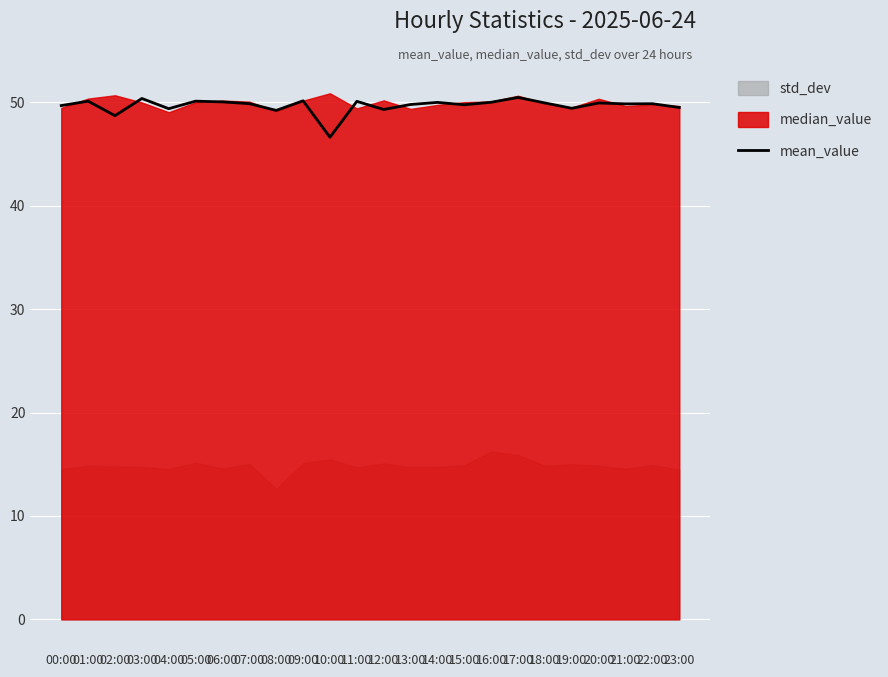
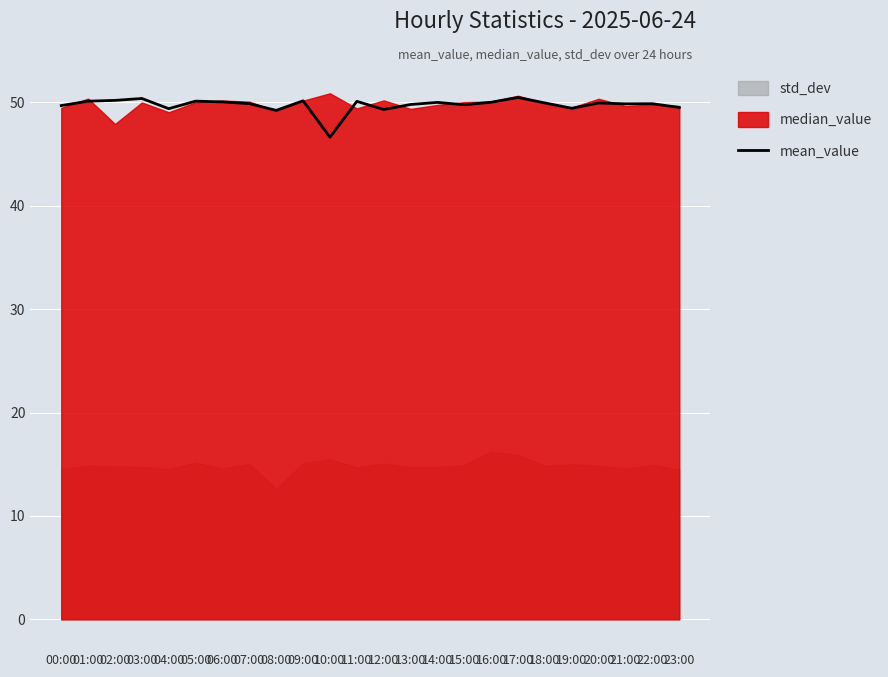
  {
    "std_dev": {
      "00:00": 14.5,
      "01:00": 14.9,
      "02:00": 14.8,
      "03:00": 14.8,
      "04:00": 14.5,
      "05:00": 15.2,
      "06:00": 14.6,
      "07:00": 15.0,
      "08:00": 12.6,
      "09:00": 15.1,
      "10:00": 15.5,
      "11:00": 14.7,
      "12:00": 15.1,
      "13:00": 14.7,
      "14:00": 14.8,
      "15:00": 14.9,
      "16:00": 16.2,
      "17:00": 15.9,
      "18:00": 14.9,
      "19:00": 15.0,
      "20:00": 14.9,
      "21:00": 14.6,
      "22:00": 14.9,
      "23:00": 14.5
    },
    "mean_value": {
      "01:00": 50.1,
-     "02:00": 48.7,
+     "02:00": 50.2,
      "03:00": 50.4,
      "04:00": 49.4,
      "10:00": 46.6,
      "11:00": 50.1,
      "12:00": 49.3,
      "13:00": 49.8,
      "15:00": 49.8,
      "20:00": 50.0
    },
    "median_value": {
      "01:00": 50.4,
-     "02:00": 50.7,
+     "02:00": 47.9,
      "03:00": 50.0,
      "04:00": 49.1,
      "10:00": 50.9,
      "11:00": 49.4,
      "12:00": 50.2,
      "13:00": 49.4,
      "15:00": 50.0,
      "20:00": 50.4
    }
  }
